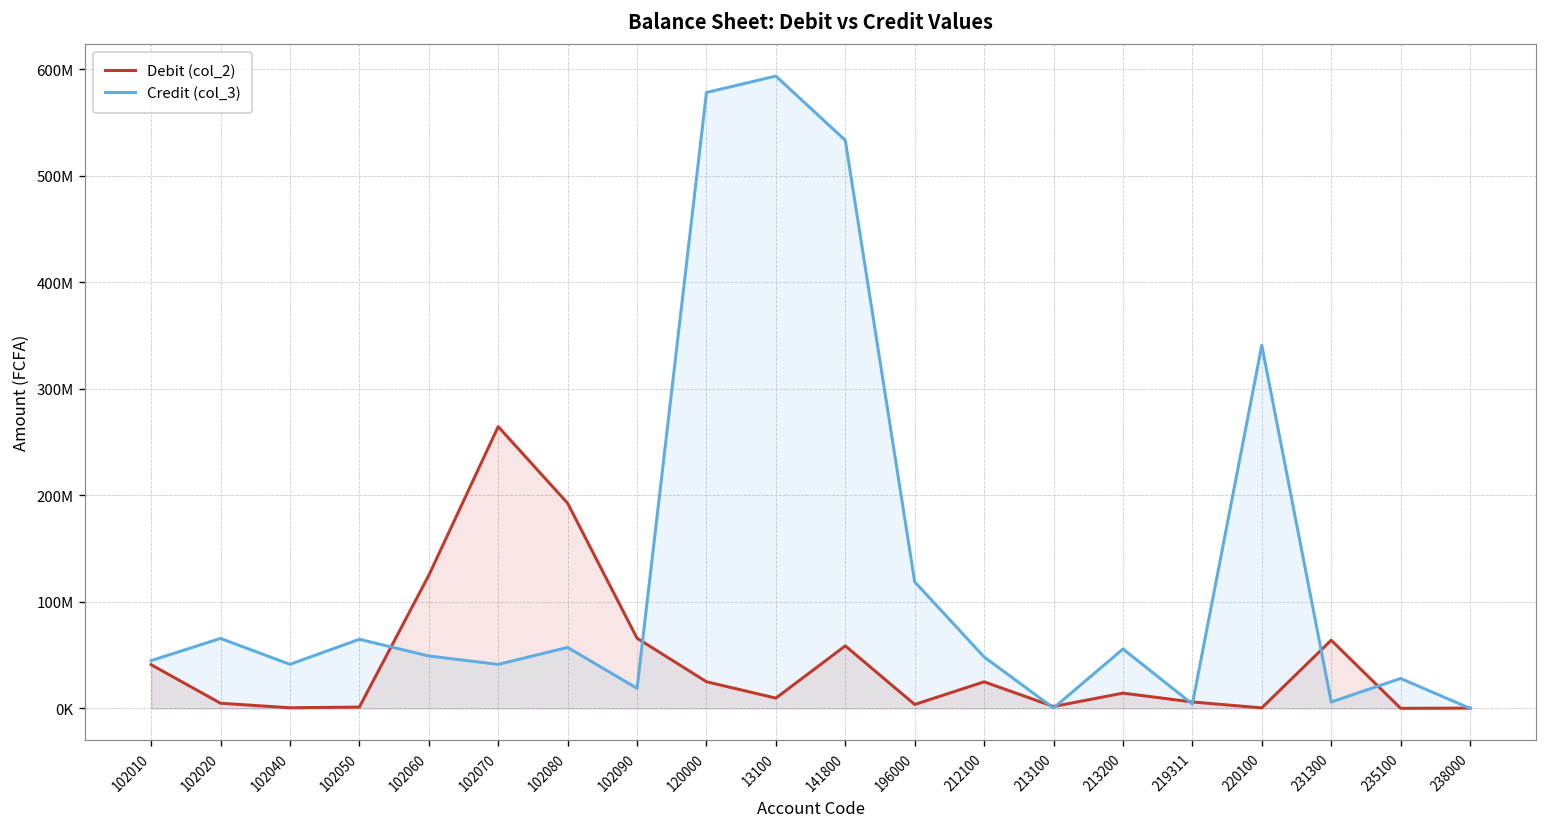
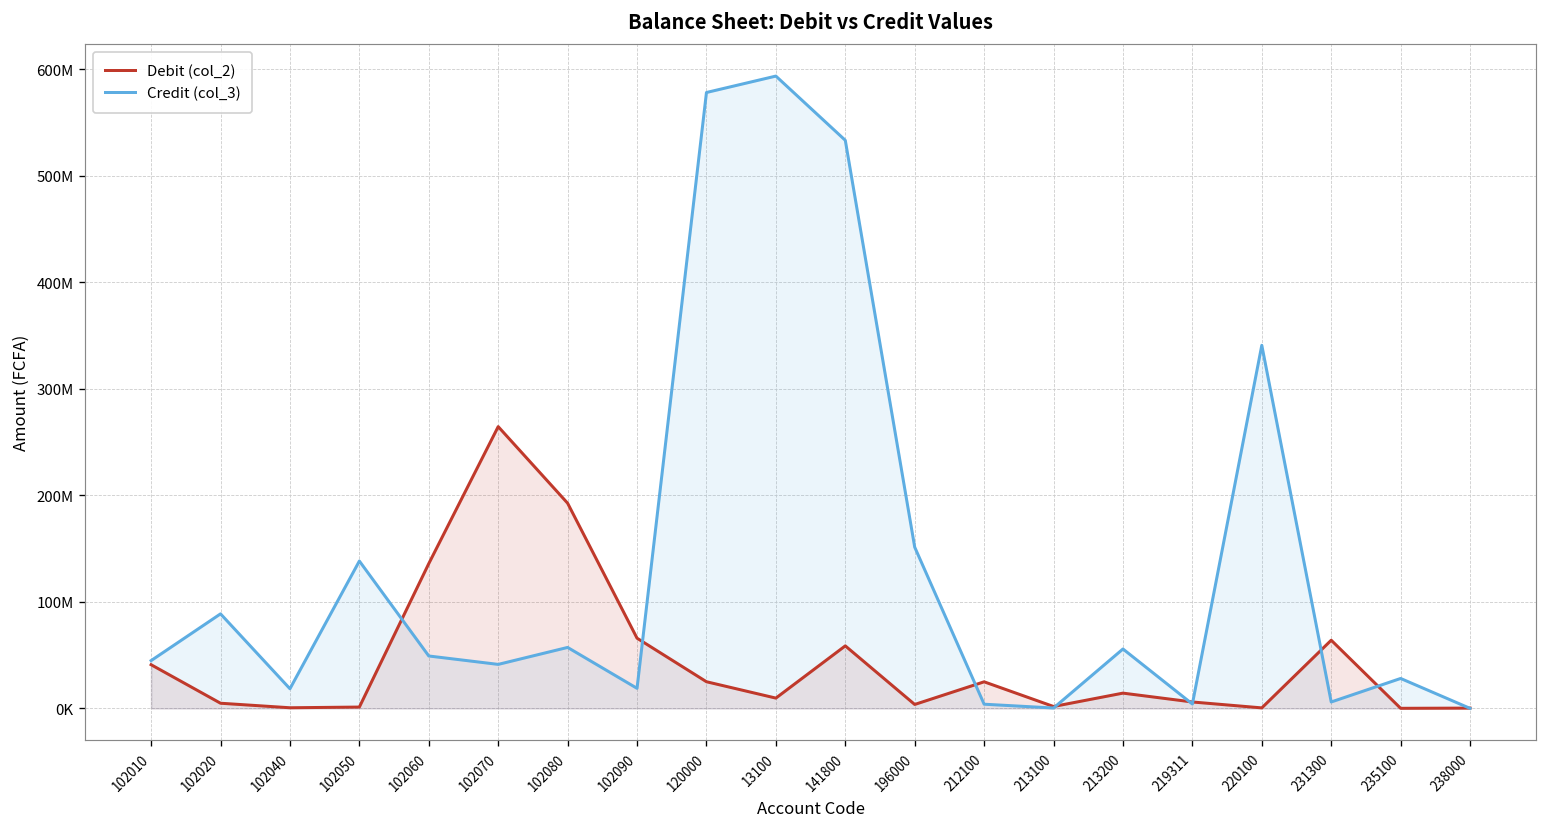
  {
    "Debit (col_2)": {
      "102010": 40000000,
      "102020": 0,
      "102040": 0,
      "102050": 0,
-     "102060": 120000000,
+     "102060": 140000000,
      "102070": 260000000,
      "102080": 190000000,
      "102090": 70000000,
      "120000": 30000000,
      "13100": 10000000,
      "141800": 60000000,
      "196000": 0,
      "212100": 20000000,
      "213200": 10000000,
      "220100": 0,
      "231300": 60000000,
      "235100": 0
    },
    "Credit (col_3)": {
      "102010": 40000000,
-     "102020": 70000000,
-     "102040": 40000000,
-     "102050": 60000000,
+     "102020": 90000000,
+     "102040": 20000000,
+     "102050": 140000000,
      "102060": 50000000,
      "102070": 40000000,
      "102080": 60000000,
      "102090": 20000000,
      "120000": 580000000,
      "13100": 590000000,
      "141800": 530000000,
-     "196000": 120000000,
-     "212100": 50000000,
+     "196000": 150000000,
+     "212100": 0,
      "213200": 60000000,
      "220100": 340000000,
      "231300": 10000000,
      "235100": 30000000
    }
  }
